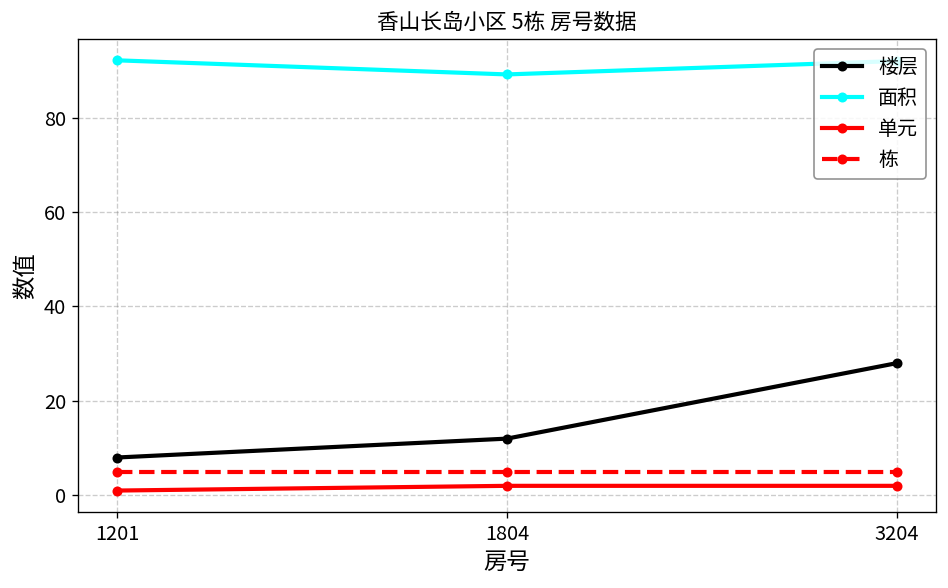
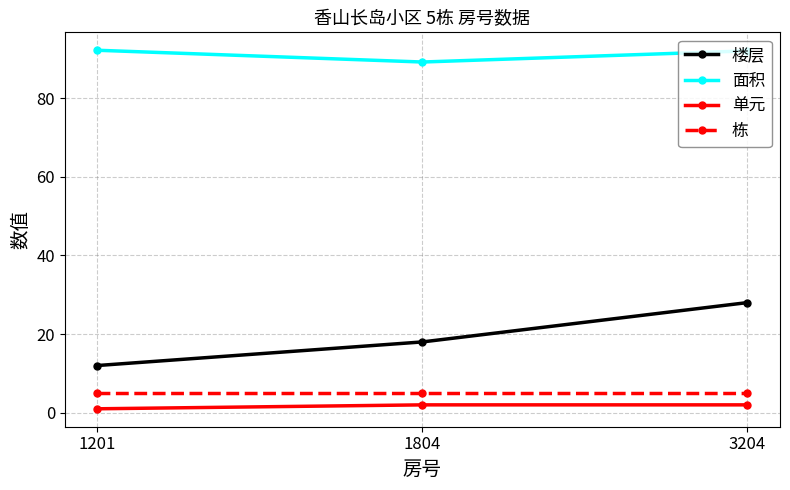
  {
    "楼层": {
-     "1201": 8,
-     "1804": 12,
+     "1201": 12,
+     "1804": 18,
      "3204": 28
    },
    "面积": {
      "1201": 92,
      "1804": 89
    }
  }
